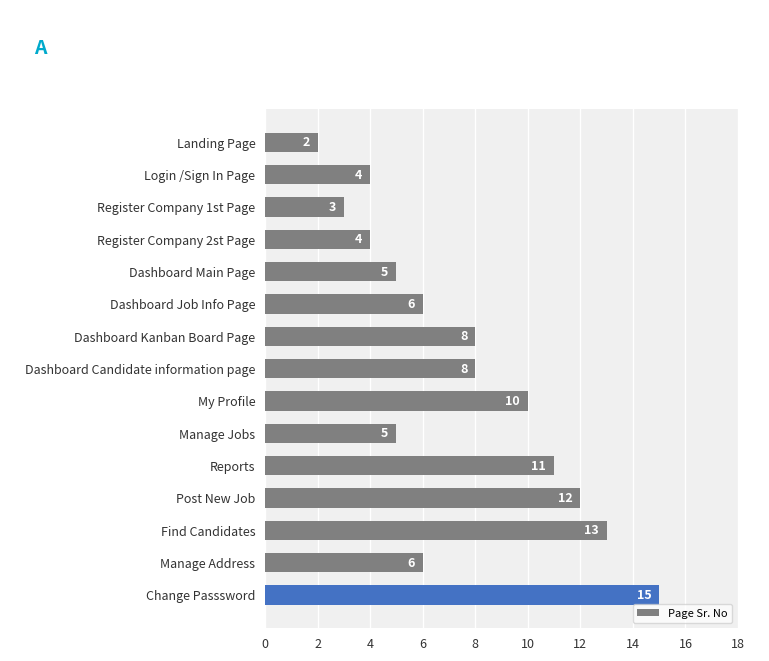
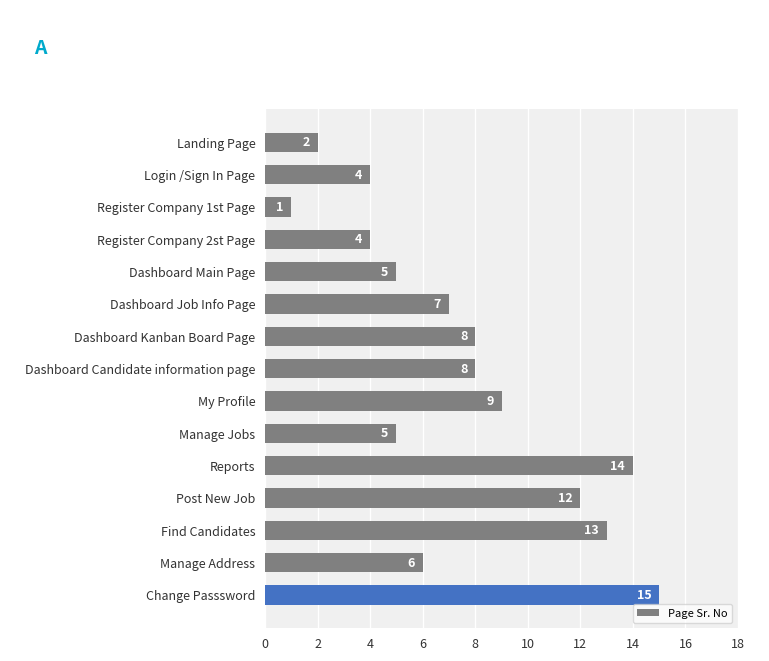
  {
    "Landing Page": 2,
    "Login /Sign In Page": 4,
-   "Register Company 1st Page": 3,
+   "Register Company 1st Page": 1,
    "Register Company 2st Page": 4,
    "Dashboard Main Page": 5,
-   "Dashboard Job Info Page": 6,
+   "Dashboard Job Info Page": 7,
    "Dashboard Kanban Board Page": 8,
    "Dashboard Candidate information page": 8,
-   "My Profile": 10,
+   "My Profile": 9,
    "Manage Jobs": 5,
-   "Reports": 11,
+   "Reports": 14,
    "Post New Job": 12,
    "Find Candidates": 13,
    "Manage Address": 6,
    "Change Passsword": 15
  }
